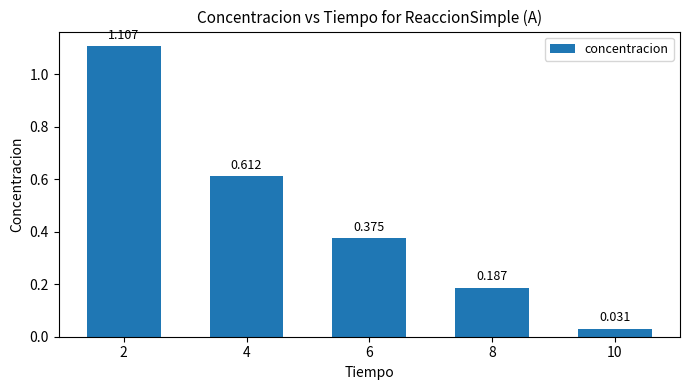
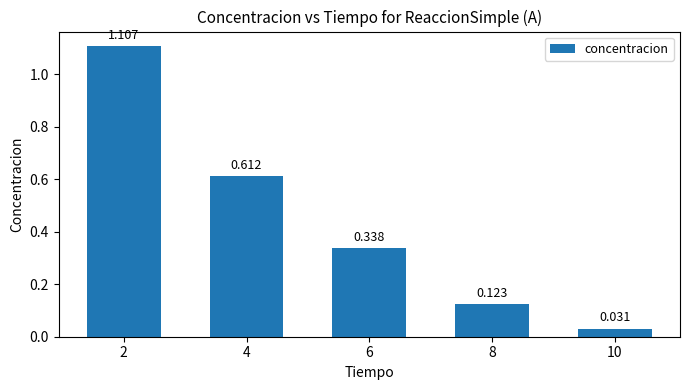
  {
    "2": 1.107,
    "4": 0.612,
-   "6": 0.375,
-   "8": 0.187,
+   "6": 0.338,
+   "8": 0.123,
    "10": 0.031
  }
